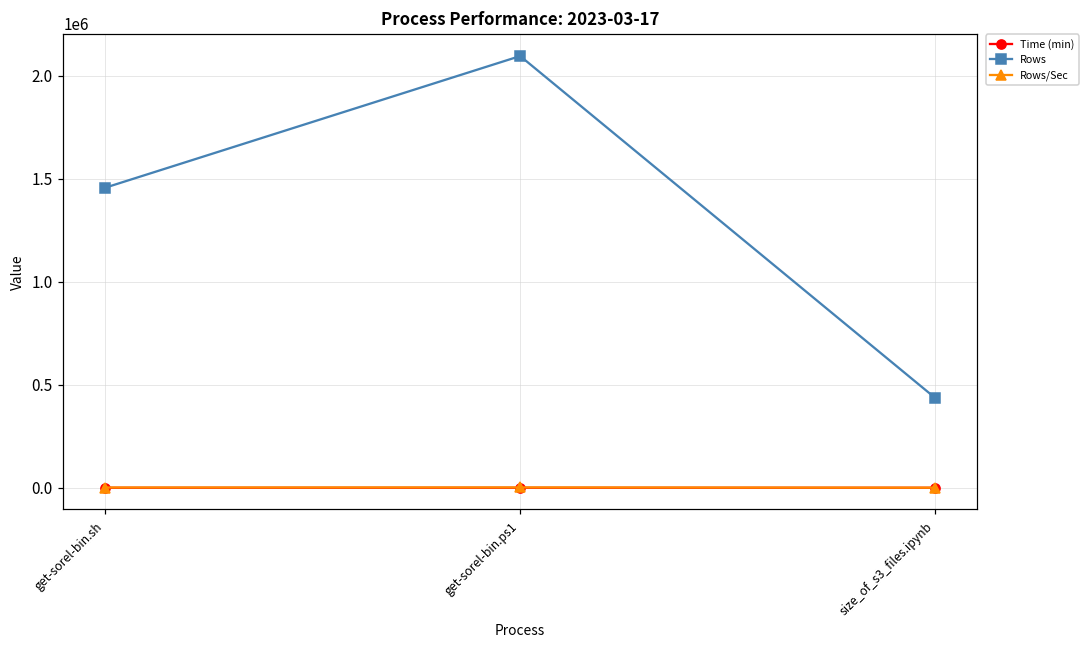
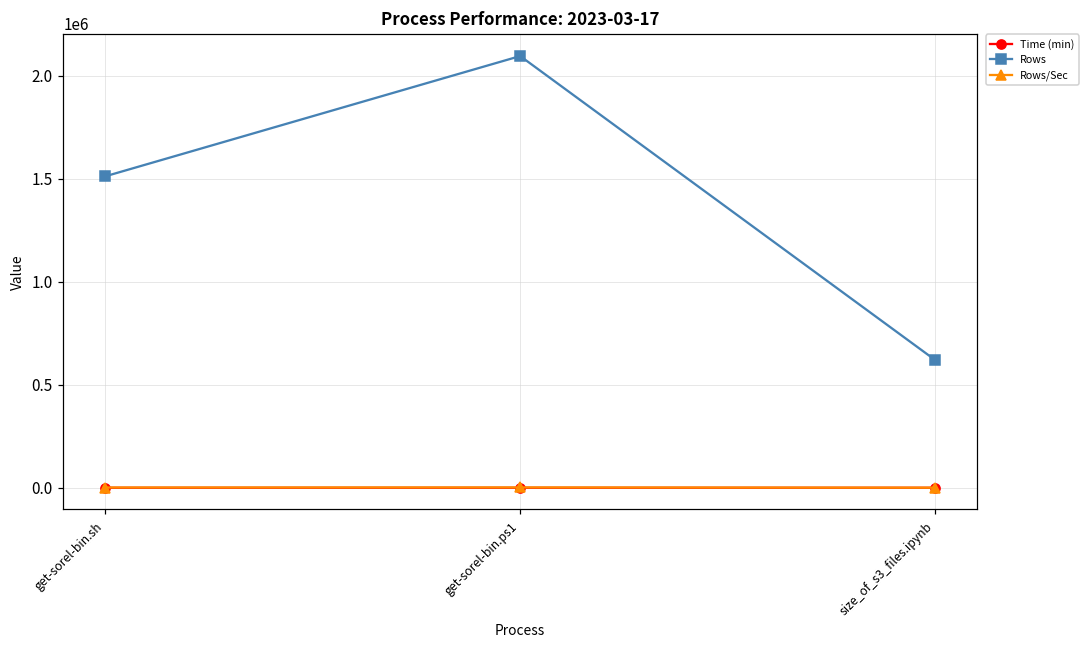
  {
    "Rows/Sec": {
      "get-sorel-bin.sh": 0,
      "get-sorel-bin.ps1": 0,
      "size_of_s3_files.ipynb": 0
    },
    "Rows": {
-     "get-sorel-bin.sh": 1460000,
+     "get-sorel-bin.sh": 1510000,
      "get-sorel-bin.ps1": 2100000,
-     "size_of_s3_files.ipynb": 430000
+     "size_of_s3_files.ipynb": 620000
    }
  }
